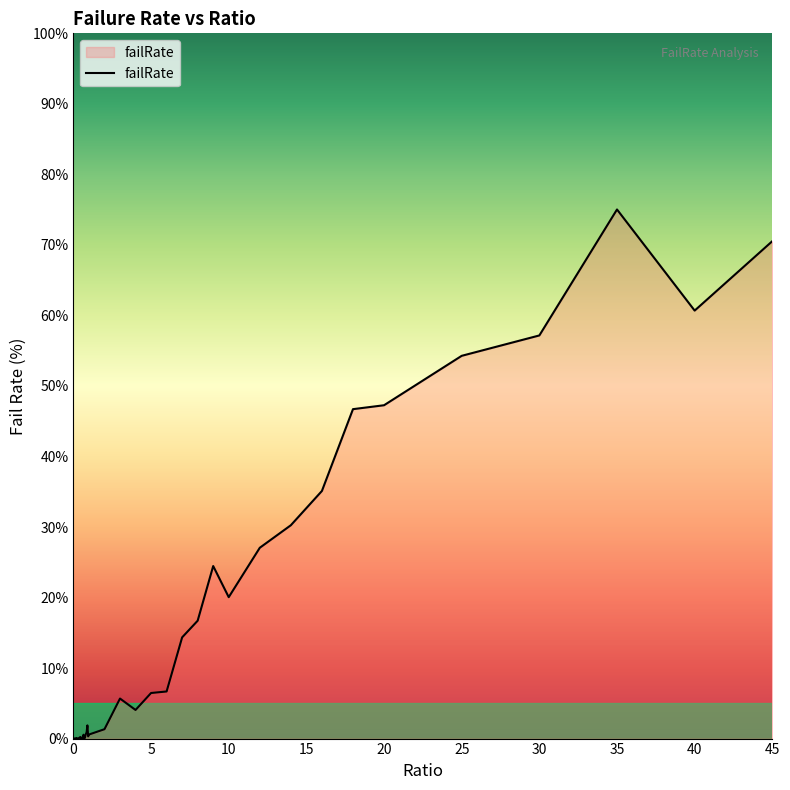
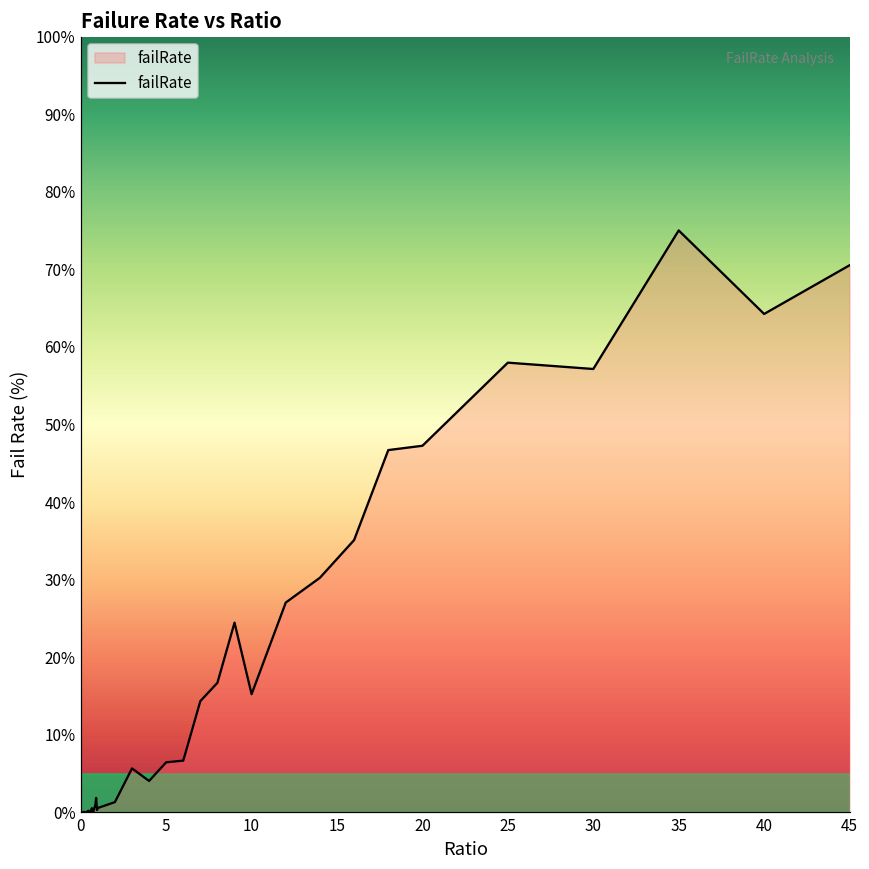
  {
    "5": "6%",
-   "10": "20%",
+   "10": "15%",
    "20": "47%",
-   "25": "54%",
+   "25": "58%",
    "30": "57%",
    "35": "75%",
-   "40": "61%",
+   "40": "64%",
    "45": "71%"
  }
